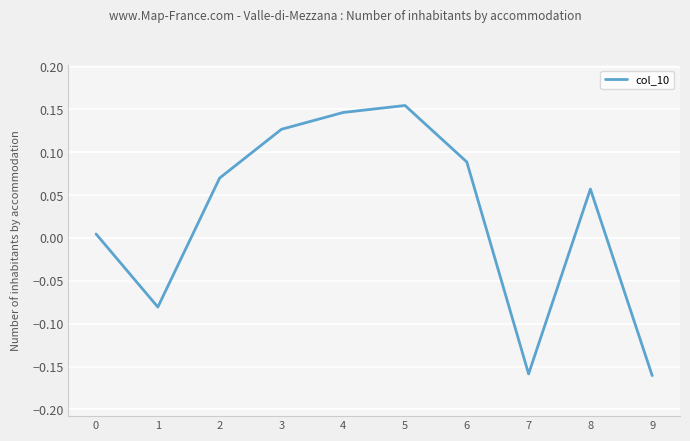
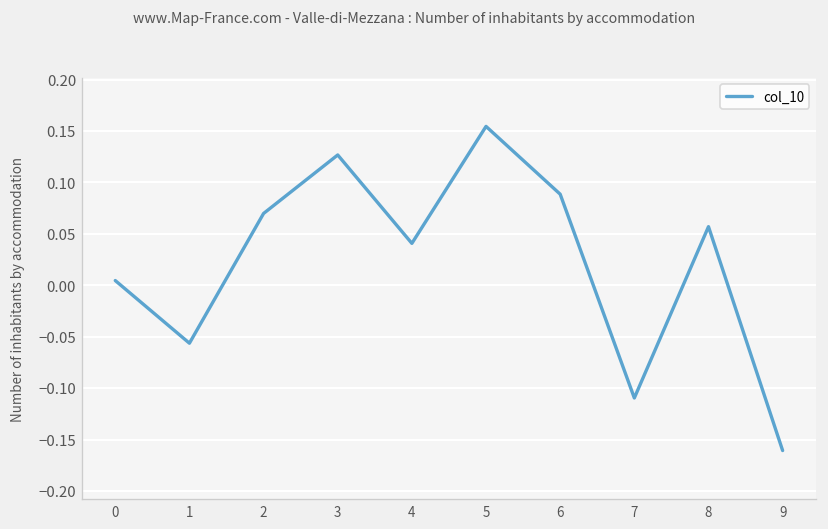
  {
    "0": 0.00,
-   "1": -0.08,
+   "1": -0.06,
    "2": 0.07,
    "3": 0.13,
-   "4": 0.15,
+   "4": 0.04,
    "5": 0.15,
    "6": 0.09,
-   "7": -0.16,
+   "7": -0.11,
    "8": 0.06,
    "9": -0.16
  }
